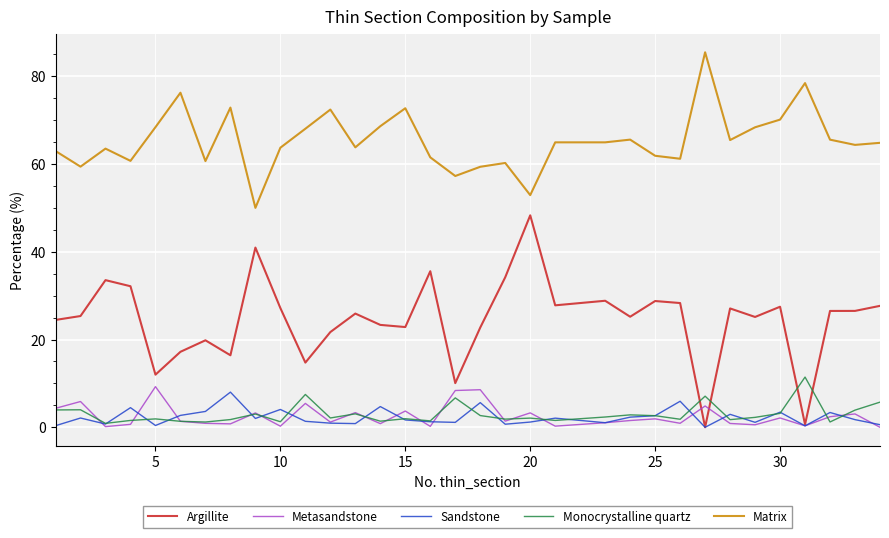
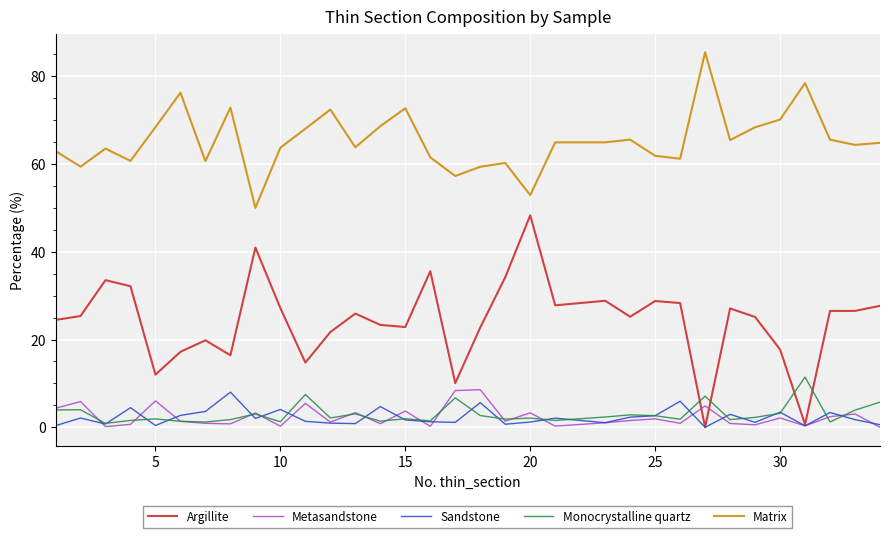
  {
    "Argillite": {
      "5": 12,
      "10": 27,
      "15": 23,
      "20": 48,
      "25": 29,
-     "30": 27
+     "30": 18
    },
    "Metasandstone": {
-     "5": 9,
+     "5": 6,
      "10": 0,
      "15": 4,
      "20": 3,
      "25": 2,
      "30": 2
    },
    "Sandstone": {
      "5": 0,
      "10": 4,
      "20": 1
    },
    "Monocrystalline quartz": {
      "5": 2,
      "10": 1,
      "20": 2
    },
    "Matrix": {
      "5": 68,
      "10": 64,
      "15": 73,
      "20": 53,
      "25": 62,
      "30": 70
    }
  }
